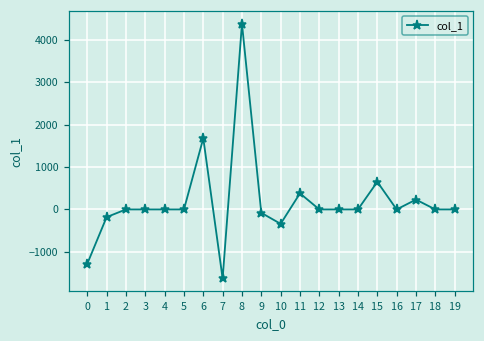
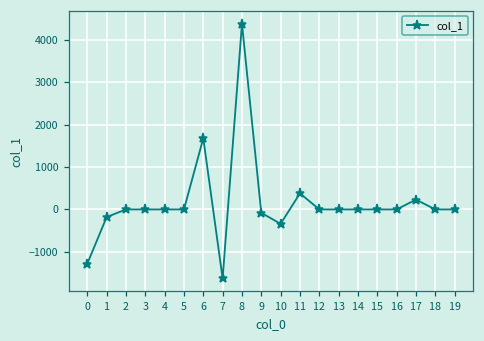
  {
    "0": -1300,
    "1": -200,
    "2": 0,
    "3": 0,
    "4": 0,
    "5": 0,
    "6": 1700,
    "7": -1600,
    "8": 4400,
    "9": -100,
    "10": -300,
    "11": 400,
    "12": 0,
    "13": 0,
    "14": 0,
-   "15": 700,
+   "15": 0,
    "16": 0,
    "17": 200,
    "18": 0,
    "19": 0
  }
